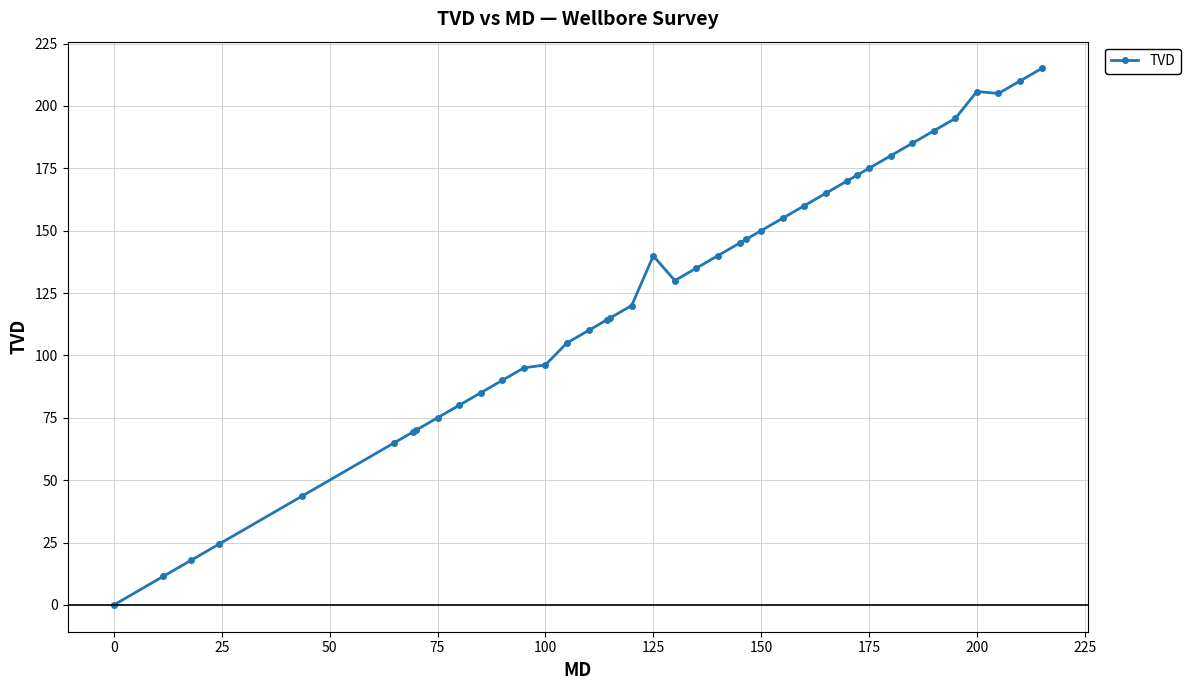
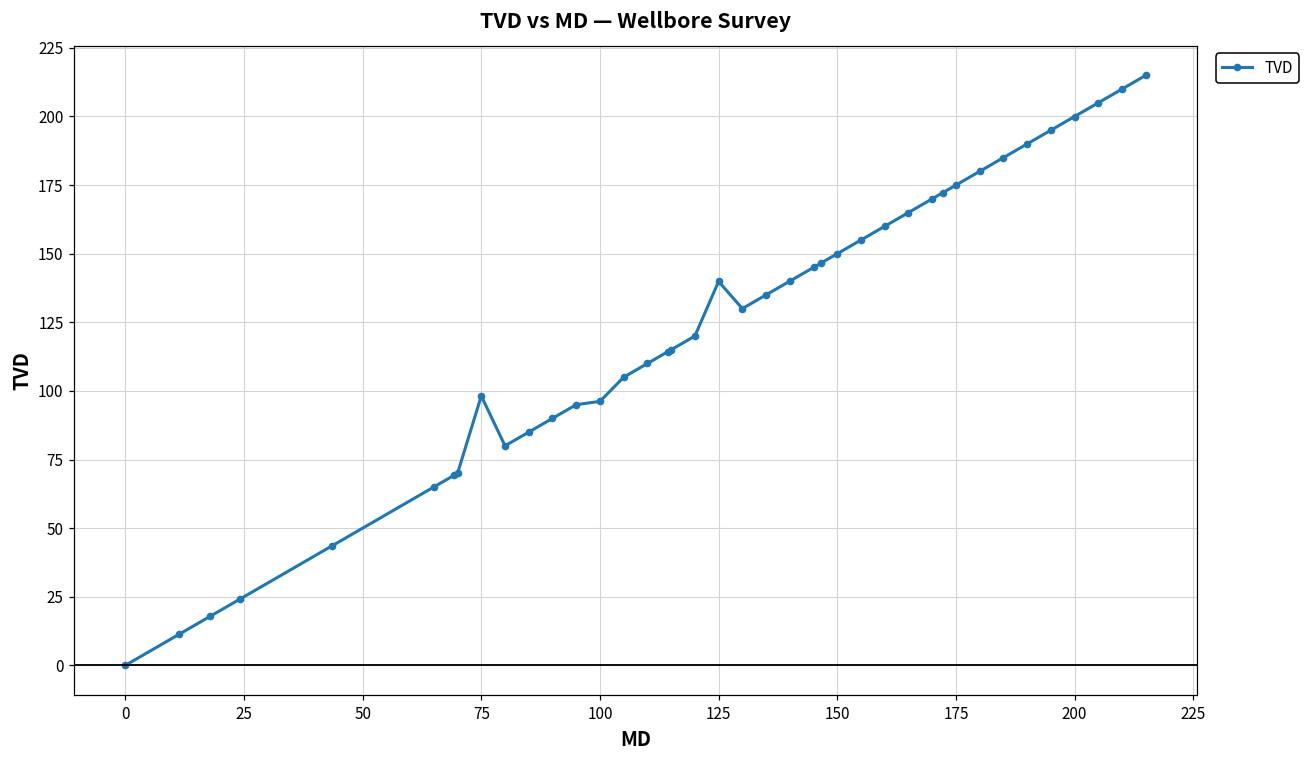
  {
    "0": 0,
-   "75": 75,
+   "75": 98,
    "100": 96,
    "125": 140,
    "150": 150,
    "175": 175,
-   "200": 206
+   "200": 200
  }
